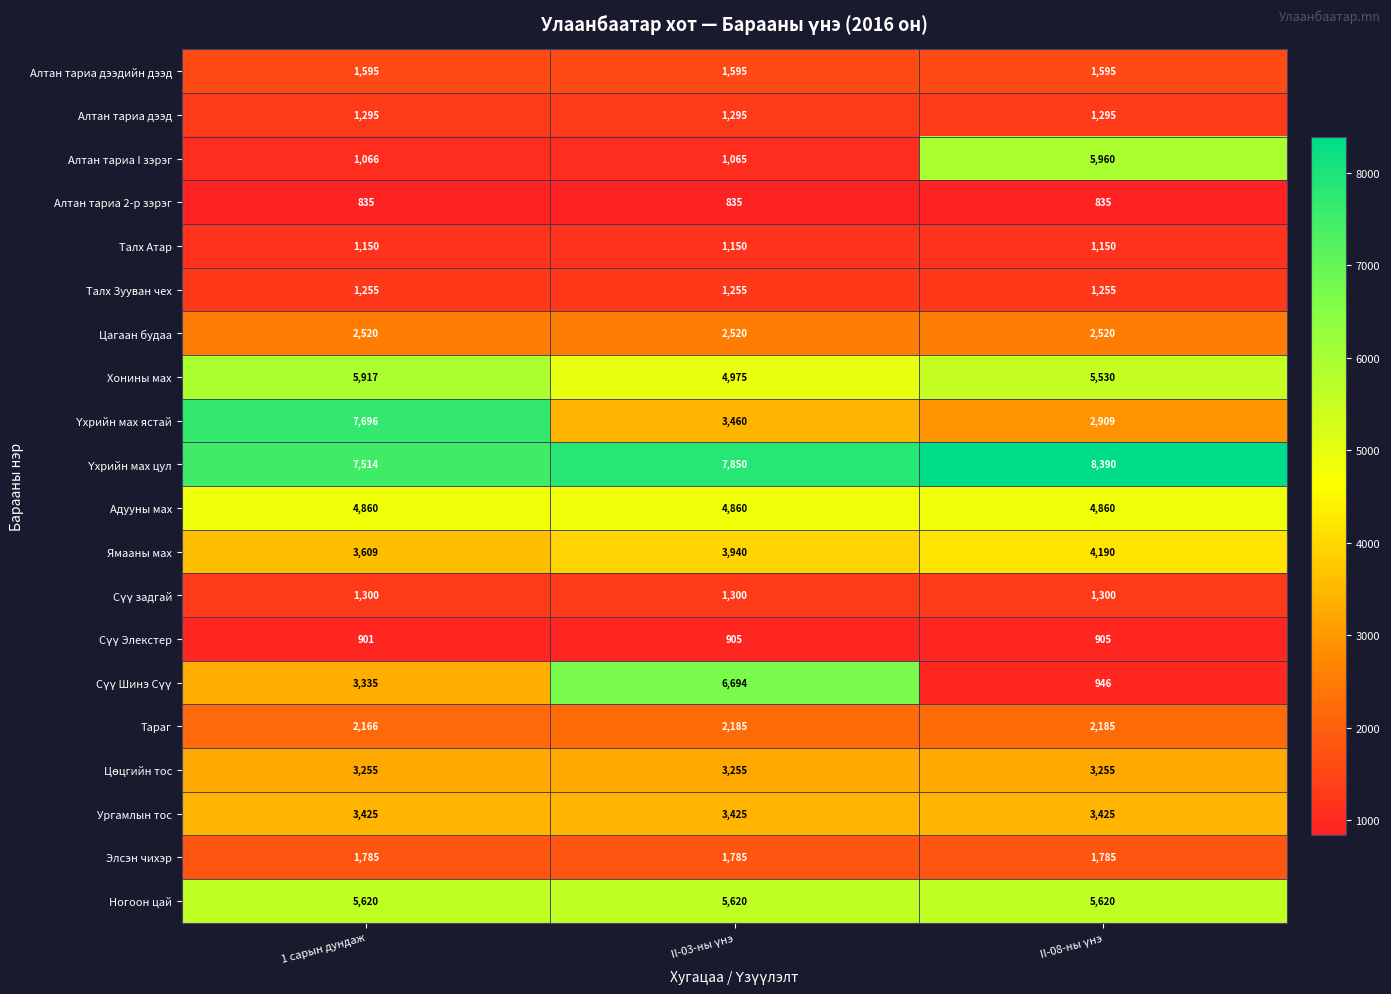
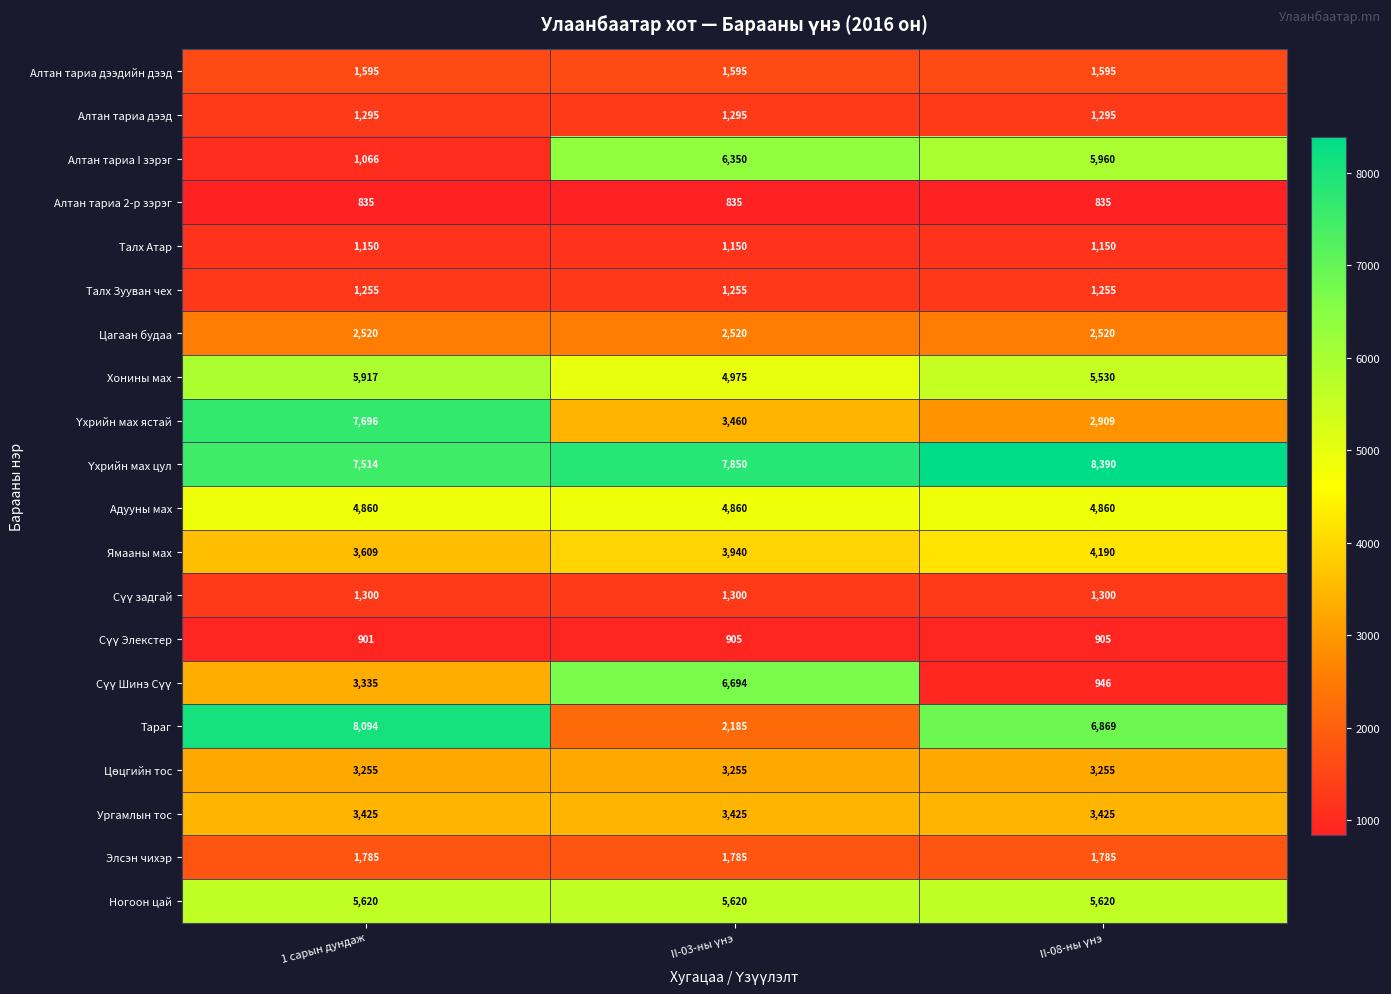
  {
    "Алтан тариа дээдийн дээд": {
      "1 сарын дундаж": "1,595",
      "II-03-ны үнэ": "1,595",
      "II-08-ны үнэ": "1,595"
    },
    "Алтан тариа дээд": {
      "1 сарын дундаж": "1,295",
      "II-03-ны үнэ": "1,295",
      "II-08-ны үнэ": "1,295"
    },
    "Алтан тариа I зэрэг": {
      "1 сарын дундаж": "1,066",
-     "II-03-ны үнэ": "1,065",
+     "II-03-ны үнэ": "6,350",
      "II-08-ны үнэ": "5,960"
    },
    "Алтан тариа 2-р зэрэг": {
      "1 сарын дундаж": "835",
      "II-03-ны үнэ": "835",
      "II-08-ны үнэ": "835"
    },
    "Талх Атар": {
      "1 сарын дундаж": "1,150",
      "II-03-ны үнэ": "1,150",
      "II-08-ны үнэ": "1,150"
    },
    "Талх Зууван чех": {
      "1 сарын дундаж": "1,255",
      "II-03-ны үнэ": "1,255",
      "II-08-ны үнэ": "1,255"
    },
    "Цагаан будаа": {
      "1 сарын дундаж": "2,520",
      "II-03-ны үнэ": "2,520",
      "II-08-ны үнэ": "2,520"
    },
    "Хонины мах": {
      "1 сарын дундаж": "5,917",
      "II-03-ны үнэ": "4,975",
      "II-08-ны үнэ": "5,530"
    },
    "Үхрийн мах ястай": {
      "1 сарын дундаж": "7,696",
      "II-03-ны үнэ": "3,460",
      "II-08-ны үнэ": "2,909"
    },
    "Үхрийн мах цул": {
      "1 сарын дундаж": "7,514",
      "II-03-ны үнэ": "7,850",
      "II-08-ны үнэ": "8,390"
    },
    "Адууны мах": {
      "1 сарын дундаж": "4,860",
      "II-03-ны үнэ": "4,860",
      "II-08-ны үнэ": "4,860"
    },
    "Ямааны мах": {
      "1 сарын дундаж": "3,609",
      "II-03-ны үнэ": "3,940",
      "II-08-ны үнэ": "4,190"
    },
    "Сүү задгай": {
      "1 сарын дундаж": "1,300",
      "II-03-ны үнэ": "1,300",
      "II-08-ны үнэ": "1,300"
    },
    "Сүү Элекстер": {
      "1 сарын дундаж": "901",
      "II-03-ны үнэ": "905",
      "II-08-ны үнэ": "905"
    },
    "Сүү Шинэ Сүү": {
      "1 сарын дундаж": "3,335",
      "II-03-ны үнэ": "6,694",
      "II-08-ны үнэ": "946"
    },
    "Тараг": {
-     "1 сарын дундаж": "2,166",
+     "1 сарын дундаж": "8,094",
      "II-03-ны үнэ": "2,185",
-     "II-08-ны үнэ": "2,185"
+     "II-08-ны үнэ": "6,869"
    },
    "Цөцгийн тос": {
      "1 сарын дундаж": "3,255",
      "II-03-ны үнэ": "3,255",
      "II-08-ны үнэ": "3,255"
    },
    "Ургамлын тос": {
      "1 сарын дундаж": "3,425",
      "II-03-ны үнэ": "3,425",
      "II-08-ны үнэ": "3,425"
    },
    "Элсэн чихэр": {
      "1 сарын дундаж": "1,785",
      "II-03-ны үнэ": "1,785",
      "II-08-ны үнэ": "1,785"
    },
    "Ногоон цай": {
      "1 сарын дундаж": "5,620",
      "II-03-ны үнэ": "5,620",
      "II-08-ны үнэ": "5,620"
    }
  }
